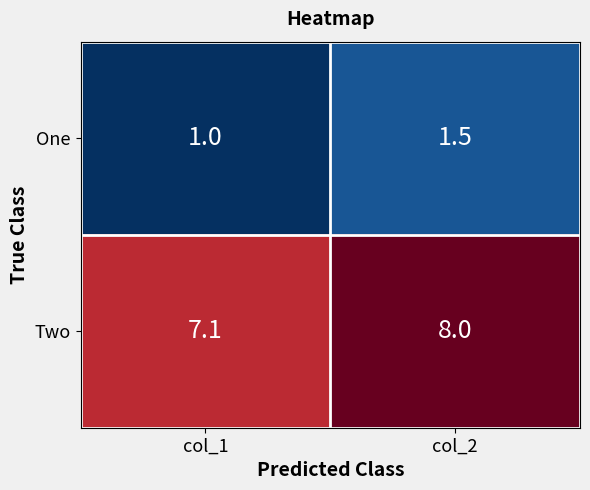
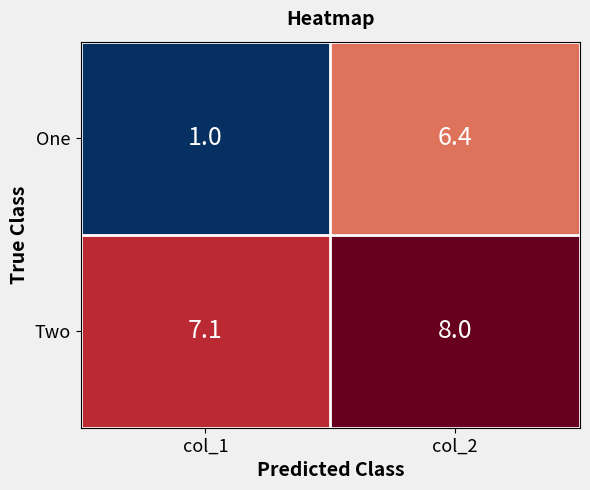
  {
    "One": {
      "col_1": 1.0,
-     "col_2": 1.5
+     "col_2": 6.4
    },
    "Two": {
      "col_1": 7.1,
      "col_2": 8.0
    }
  }
